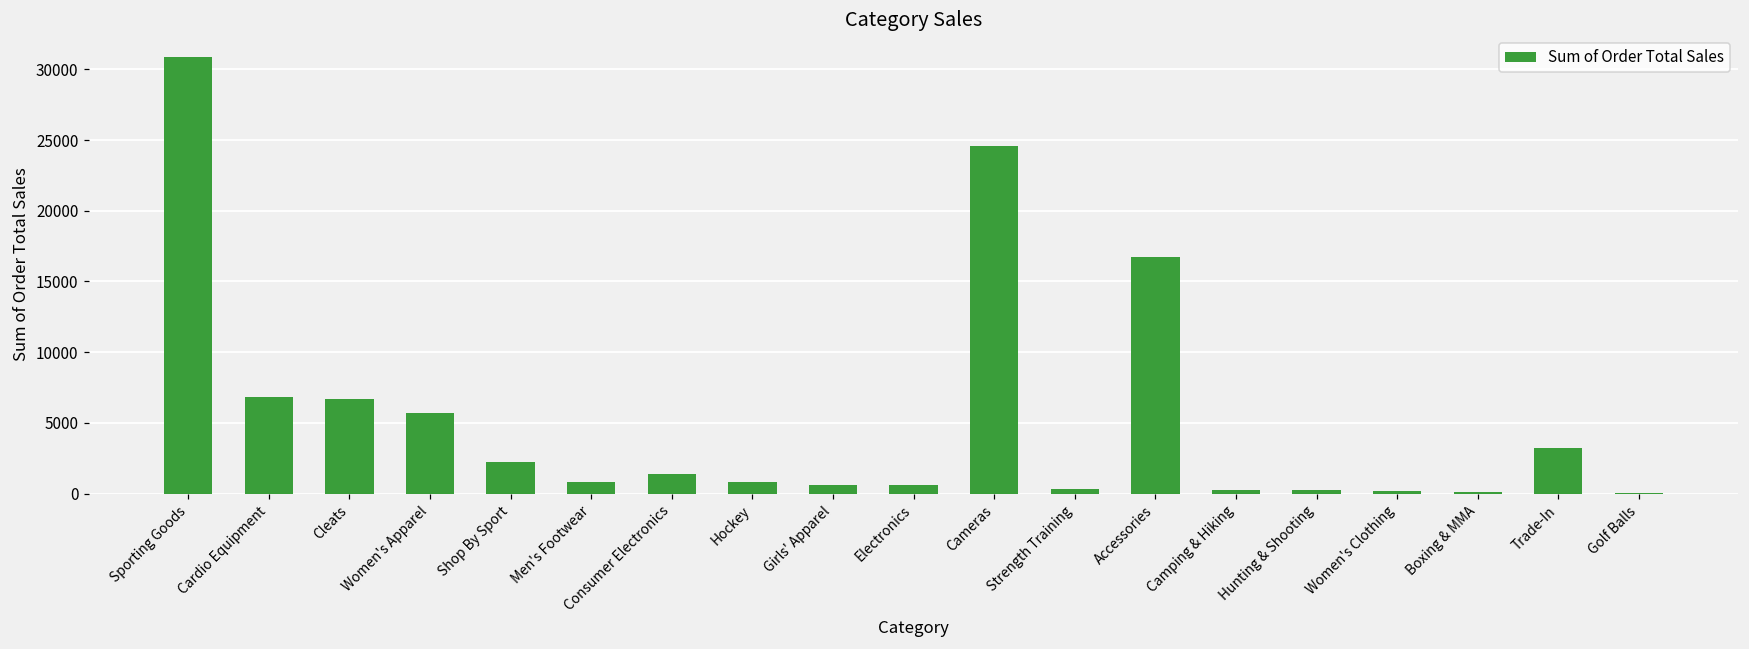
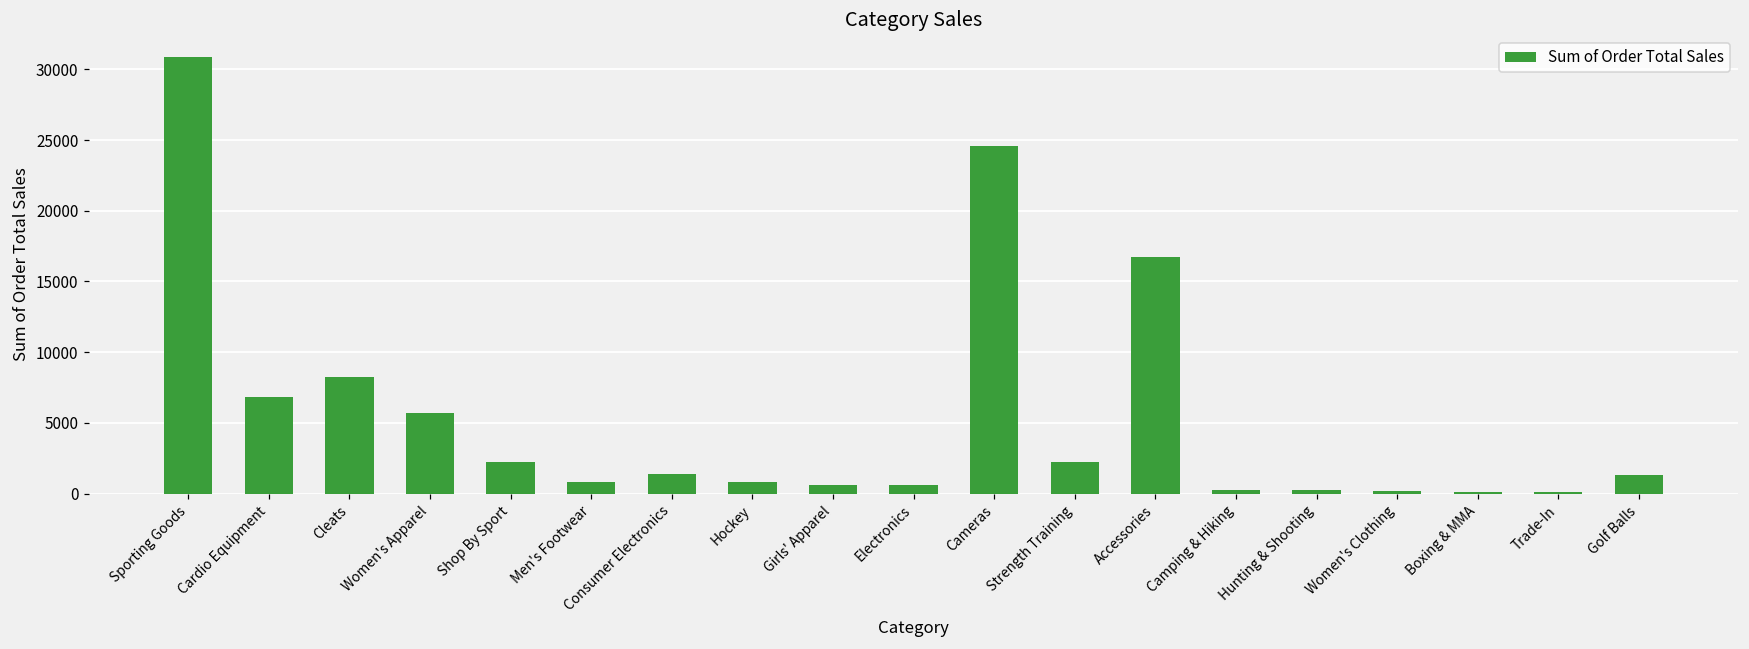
  {
    "Sporting Goods": 30900,
    "Cardio Equipment": 6800,
-   "Cleats": 6700,
+   "Cleats": 8200,
    "Women's Apparel": 5700,
    "Shop By Sport": 2200,
    "Men's Footwear": 800,
    "Consumer Electronics": 1400,
    "Hockey": 800,
    "Girls' Apparel": 600,
    "Electronics": 600,
    "Cameras": 24600,
-   "Strength Training": 400,
+   "Strength Training": 2300,
    "Accessories": 16700,
    "Camping & Hiking": 300,
    "Hunting & Shooting": 200,
    "Women's Clothing": 200,
-   "Trade-In": 3200,
-   "Golf Balls": 0
+   "Trade-In": 100,
+   "Golf Balls": 1300
  }
